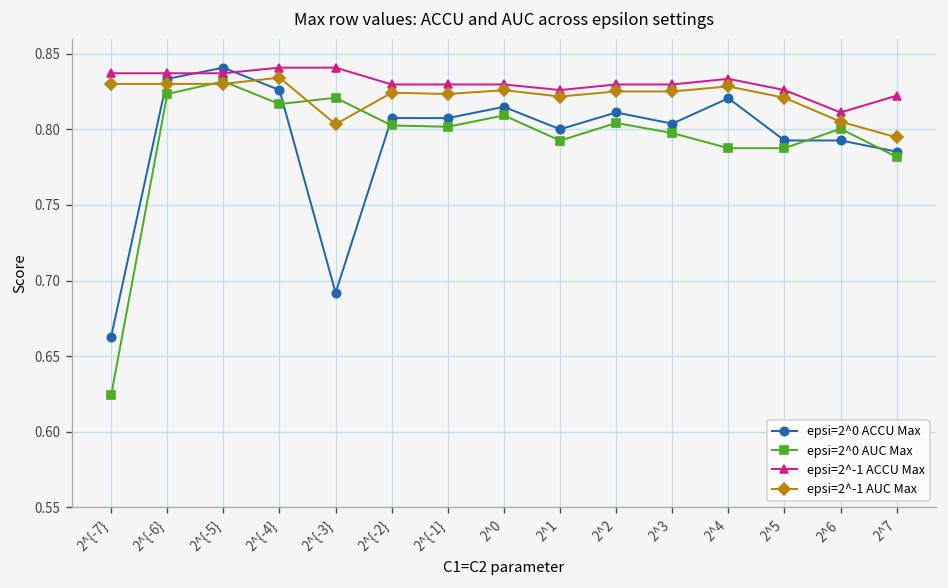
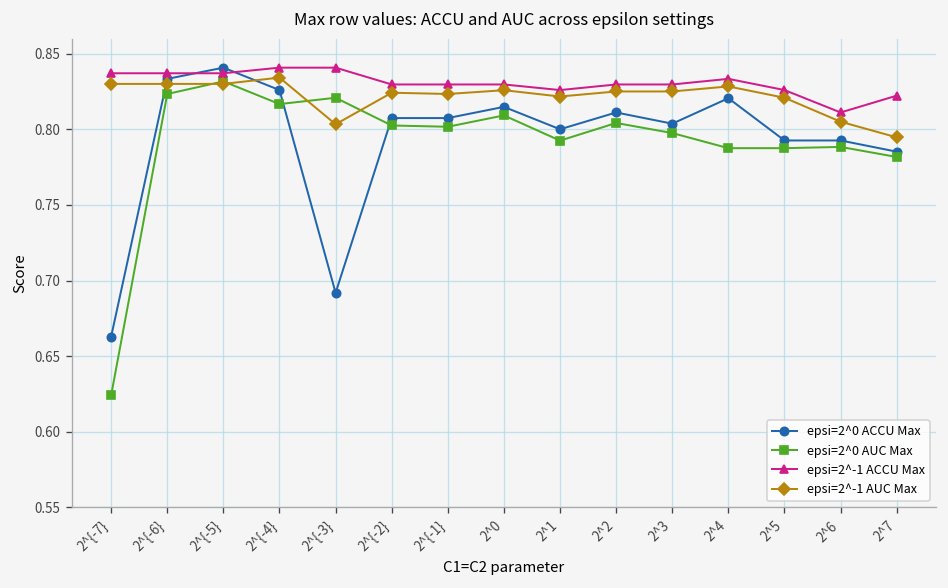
  {
    "epsi=2^0 ACCU Max": {
      "2^{-7}": 0.663,
      "2^{-6}": 0.833,
      "2^{-5}": 0.841,
      "2^{-4}": 0.826,
      "2^{-3}": 0.692,
      "2^{-2}": 0.807,
      "2^{-1}": 0.807,
      "2^0": 0.815,
      "2^1": 0.800,
      "2^2": 0.811,
      "2^3": 0.804,
      "2^4": 0.821,
      "2^5": 0.793,
      "2^6": 0.793,
      "2^7": 0.785
    },
    "epsi=2^0 AUC Max": {
      "2^{-7}": 0.624,
      "2^{-6}": 0.823,
      "2^{-4}": 0.817,
      "2^{-3}": 0.821,
      "2^{-2}": 0.803,
      "2^{-1}": 0.802,
      "2^0": 0.809,
      "2^1": 0.793,
      "2^2": 0.804,
      "2^3": 0.798,
      "2^4": 0.788,
      "2^5": 0.788,
-     "2^6": 0.800,
+     "2^6": 0.788,
      "2^7": 0.782
    },
    "epsi=2^-1 ACCU Max": {
      "2^{-7}": 0.837,
      "2^{-6}": 0.837,
      "2^{-5}": 0.837,
      "2^{-4}": 0.841,
      "2^{-3}": 0.841,
      "2^{-2}": 0.830,
      "2^{-1}": 0.830,
      "2^0": 0.830,
      "2^1": 0.826,
      "2^2": 0.830,
      "2^3": 0.830,
      "2^4": 0.833,
      "2^5": 0.826,
      "2^6": 0.811,
      "2^7": 0.822
    },
    "epsi=2^-1 AUC Max": {
      "2^{-7}": 0.830,
      "2^{-6}": 0.830,
      "2^{-4}": 0.834,
      "2^{-3}": 0.803,
      "2^{-2}": 0.824,
      "2^{-1}": 0.823,
      "2^0": 0.826,
      "2^1": 0.822,
      "2^2": 0.825,
      "2^3": 0.825,
      "2^4": 0.828,
      "2^5": 0.821,
      "2^6": 0.805,
      "2^7": 0.795
    }
  }
